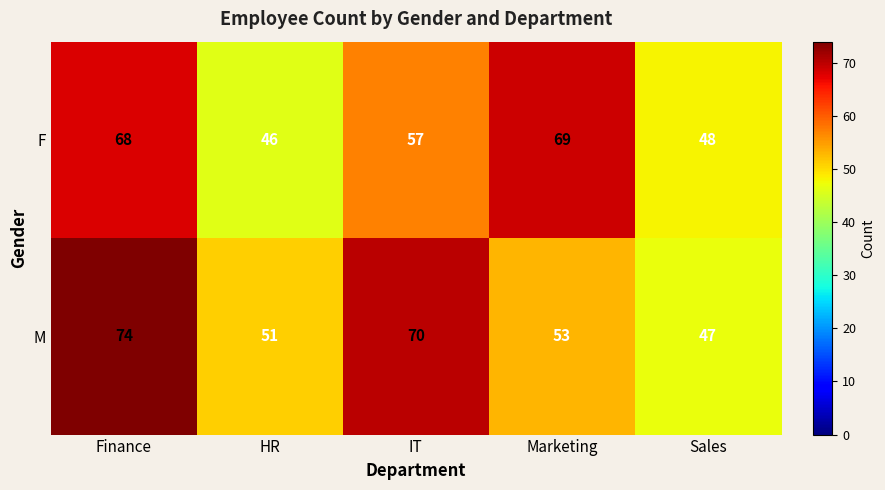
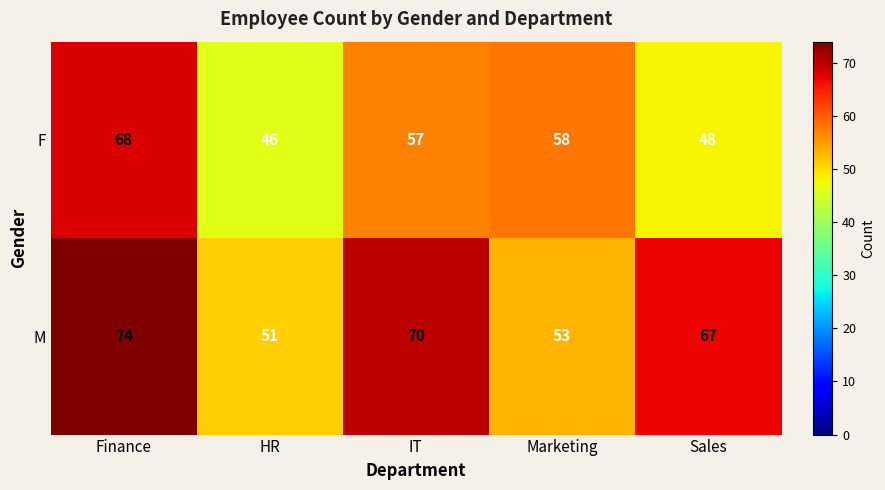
  {
    "F": {
      "Finance": 68,
      "HR": 46,
      "IT": 57,
-     "Marketing": 69,
+     "Marketing": 58,
      "Sales": 48
    },
    "M": {
      "Finance": 74,
      "HR": 51,
      "IT": 70,
      "Marketing": 53,
-     "Sales": 47
+     "Sales": 67
    }
  }
